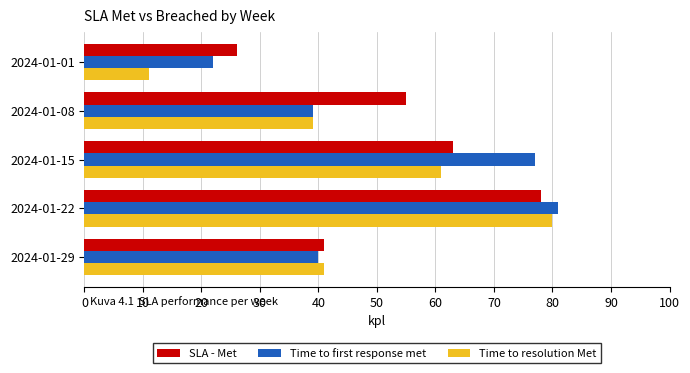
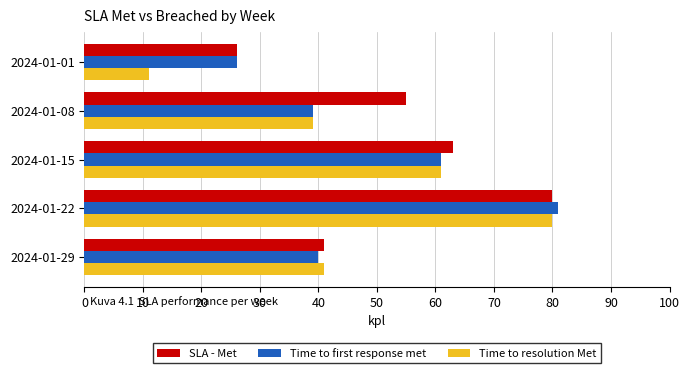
  {
    "SLA - Met": {
      "2024-01-01": 26,
      "2024-01-08": 55,
      "2024-01-15": 63,
-     "2024-01-22": 78,
+     "2024-01-22": 80,
      "2024-01-29": 41
    },
    "Time to first response met": {
-     "2024-01-01": 22,
+     "2024-01-01": 26,
      "2024-01-08": 39,
-     "2024-01-15": 77,
+     "2024-01-15": 61,
      "2024-01-22": 81,
      "2024-01-29": 40
    },
    "Time to resolution Met": {
      "2024-01-01": 11,
      "2024-01-08": 39,
      "2024-01-15": 61,
      "2024-01-22": 80,
      "2024-01-29": 41
    }
  }
